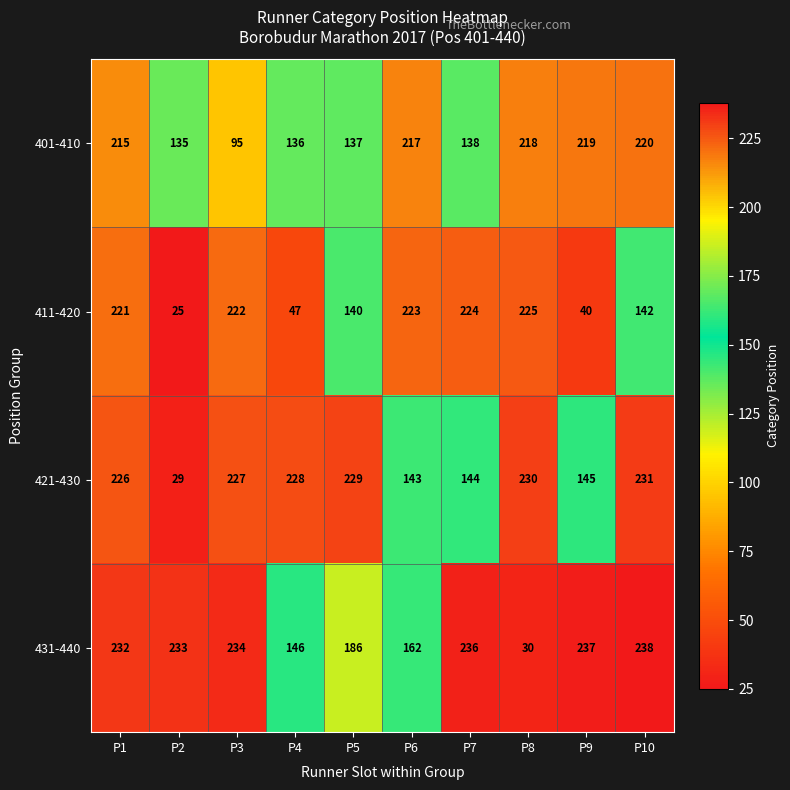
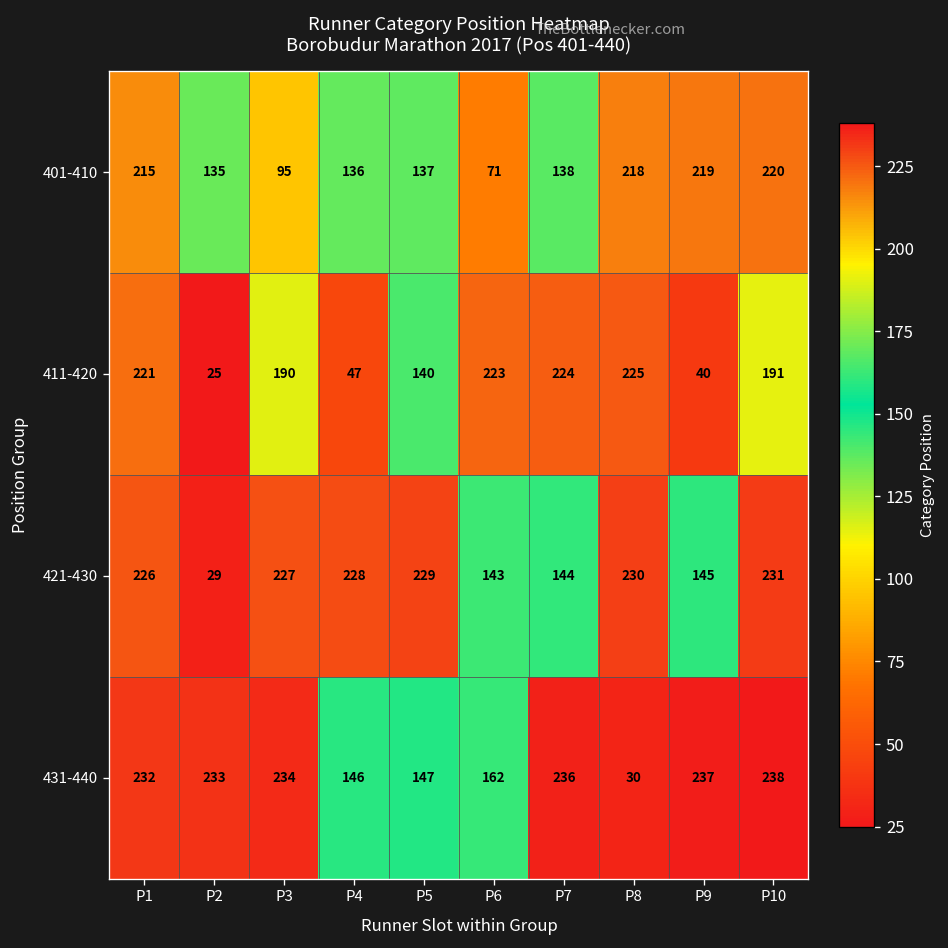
  {
    "401-410": {
      "P1": 215,
      "P2": 135,
      "P3": 95,
      "P4": 136,
      "P5": 137,
-     "P6": 217,
+     "P6": 71,
      "P7": 138,
      "P8": 218,
      "P9": 219,
      "P10": 220
    },
    "411-420": {
      "P1": 221,
      "P2": 25,
-     "P3": 222,
+     "P3": 190,
      "P4": 47,
      "P5": 140,
      "P6": 223,
      "P7": 224,
      "P8": 225,
      "P9": 40,
-     "P10": 142
+     "P10": 191
    },
    "421-430": {
      "P1": 226,
      "P2": 29,
      "P3": 227,
      "P4": 228,
      "P5": 229,
      "P6": 143,
      "P7": 144,
      "P8": 230,
      "P9": 145,
      "P10": 231
    },
    "431-440": {
      "P1": 232,
      "P2": 233,
      "P3": 234,
      "P4": 146,
-     "P5": 186,
+     "P5": 147,
      "P6": 162,
      "P7": 236,
      "P8": 30,
      "P9": 237,
      "P10": 238
    }
  }
